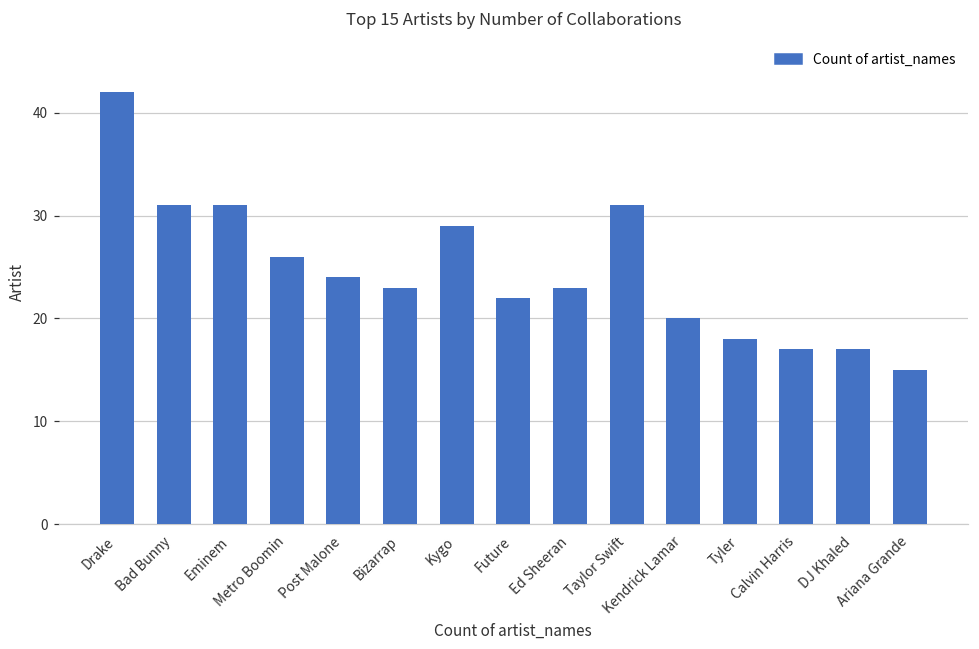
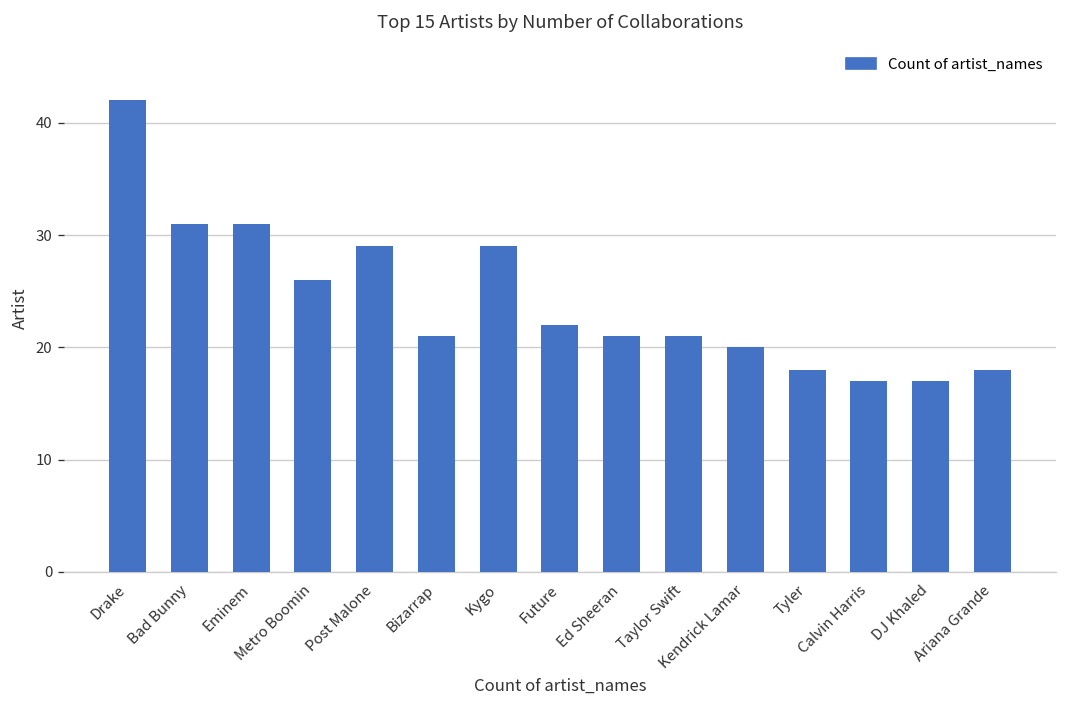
  {
    "Drake": 42,
    "Bad Bunny": 31,
    "Eminem": 31,
    "Metro Boomin": 26,
-   "Post Malone": 24,
-   "Bizarrap": 23,
+   "Post Malone": 29,
+   "Bizarrap": 21,
    "Kygo": 29,
    "Future": 22,
-   "Ed Sheeran": 23,
-   "Taylor Swift": 31,
+   "Ed Sheeran": 21,
+   "Taylor Swift": 21,
    "Kendrick Lamar": 20,
    "Tyler": 18,
    "Calvin Harris": 17,
    "DJ Khaled": 17,
-   "Ariana Grande": 15
+   "Ariana Grande": 18
  }
